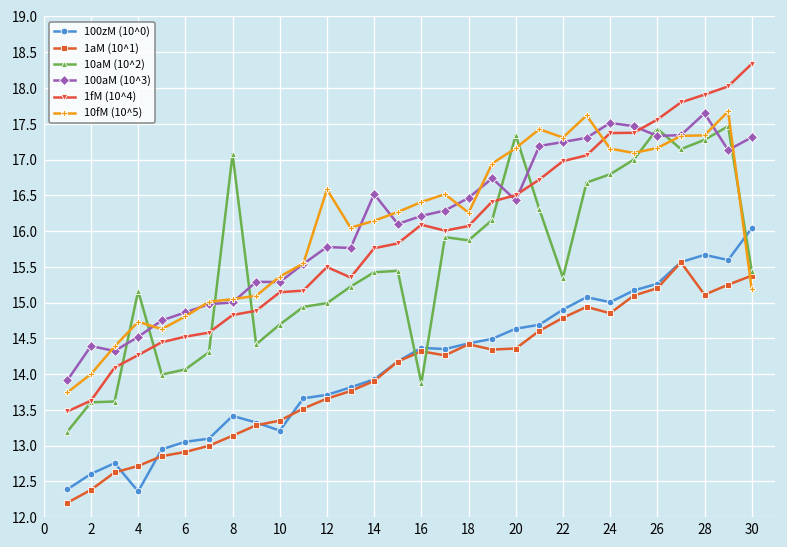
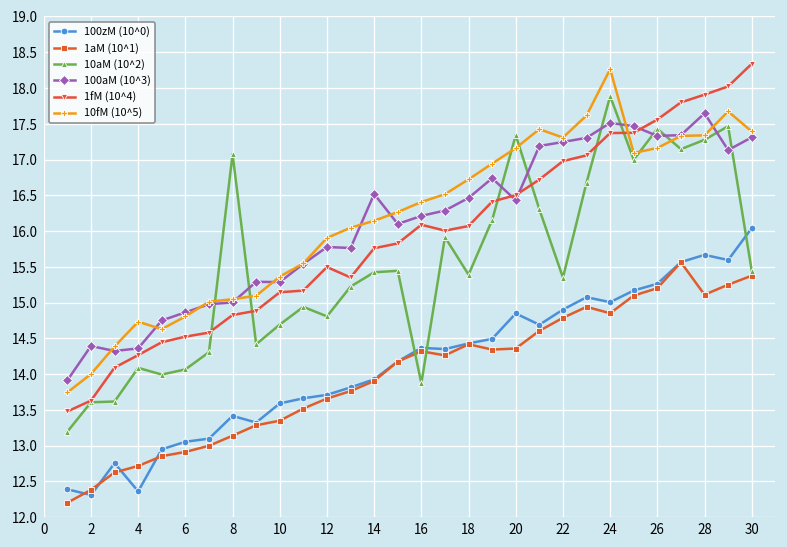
  {
    "100zM (10^0)": {
-     "2": 12.6,
+     "2": 12.3,
      "4": 12.4,
      "6": 13.1,
      "8": 13.4,
-     "10": 13.2,
+     "10": 13.6,
      "12": 13.7,
      "16": 14.4,
-     "20": 14.6,
+     "20": 14.8,
      "22": 14.9,
      "24": 15.0,
      "26": 15.3,
      "28": 15.7,
      "30": 16.0
    },
    "10aM (10^2)": {
-     "4": 15.2,
+     "4": 14.1,
      "6": 14.1,
      "8": 17.1,
      "10": 14.7,
-     "12": 15.0,
+     "12": 14.8,
      "14": 15.4,
      "16": 13.9,
-     "18": 15.9,
+     "18": 15.4,
      "20": 17.3,
      "22": 15.4,
-     "24": 16.8,
+     "24": 17.9,
      "26": 17.4,
      "28": 17.3,
      "30": 15.4
    },
    "100aM (10^3)": {
      "2": 14.4,
-     "4": 14.5,
+     "4": 14.4,
      "6": 14.9,
      "8": 15.0,
      "10": 15.3,
      "12": 15.8,
      "14": 16.5,
      "16": 16.2,
      "18": 16.5,
      "20": 16.4,
      "22": 17.2,
      "24": 17.5,
      "26": 17.3,
      "28": 17.6,
      "30": 17.3
    },
    "10fM (10^5)": {
      "2": 14.0,
      "4": 14.7,
      "6": 14.8,
      "8": 15.0,
      "10": 15.4,
-     "12": 16.6,
+     "12": 15.9,
      "14": 16.1,
      "16": 16.4,
-     "18": 16.3,
+     "18": 16.7,
      "20": 17.2,
      "22": 17.3,
-     "24": 17.2,
+     "24": 18.3,
      "26": 17.2,
      "28": 17.3,
-     "30": 15.2
+     "30": 17.4
    }
  }
